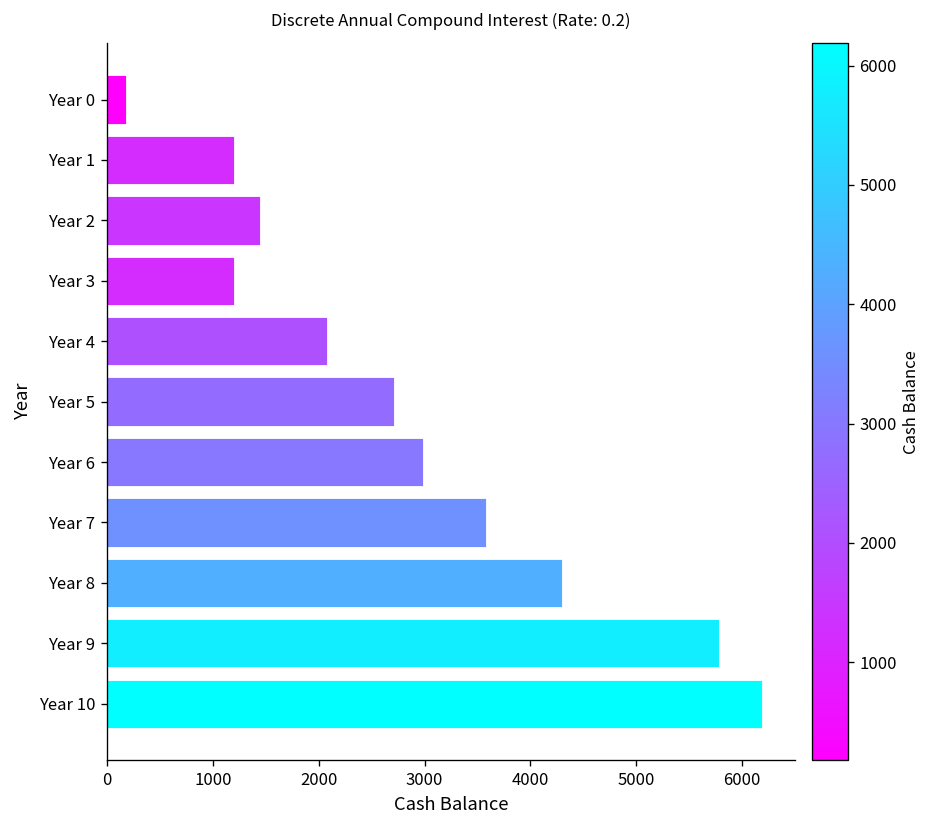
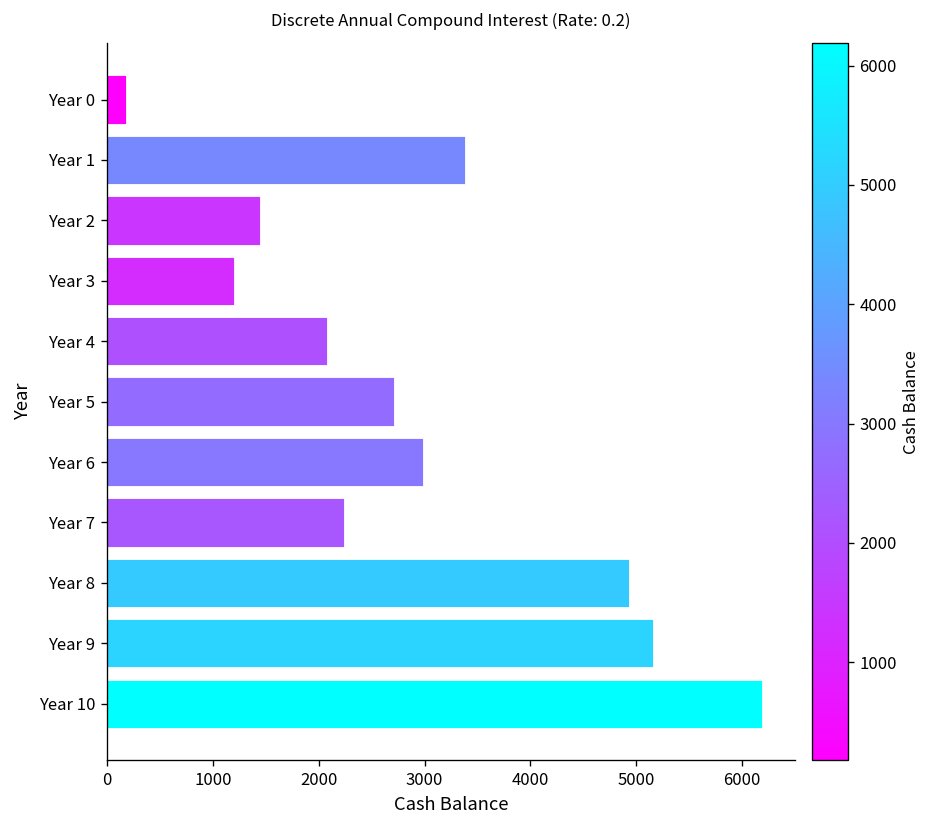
  {
    "Year 0": 200,
-   "Year 1": 1200,
+   "Year 1": 3400,
    "Year 2": 1400,
    "Year 3": 1200,
    "Year 4": 2100,
    "Year 5": 2700,
    "Year 6": 3000,
-   "Year 7": 3600,
-   "Year 8": 4300,
-   "Year 9": 5800,
+   "Year 7": 2200,
+   "Year 8": 4900,
+   "Year 9": 5200,
    "Year 10": 6200
  }
